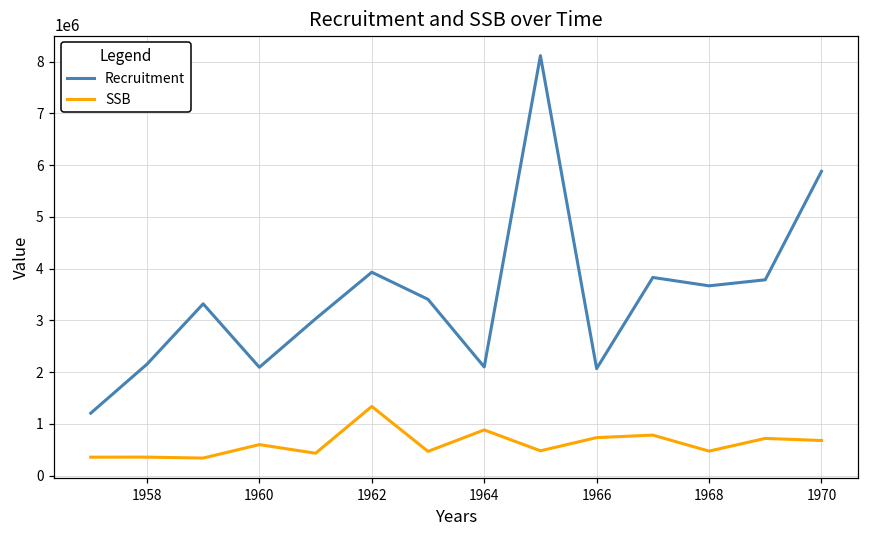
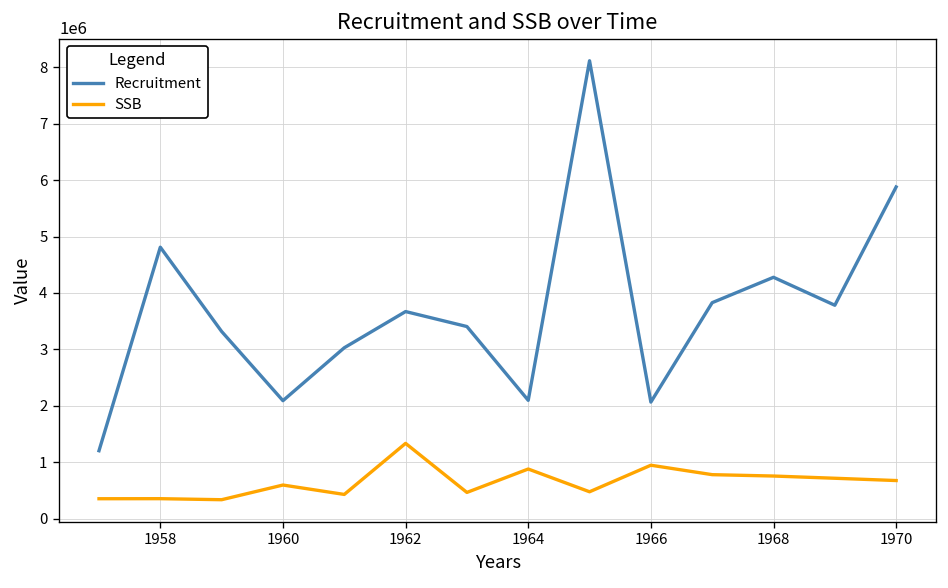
  {
    "Recruitment": {
-     "1958": 2200000,
+     "1958": 4800000,
      "1960": 2100000,
-     "1962": 3900000,
+     "1962": 3700000,
      "1964": 2100000,
      "1966": 2100000,
-     "1968": 3700000,
+     "1968": 4300000,
      "1970": 5900000
    },
    "SSB": {
      "1958": 400000,
      "1960": 600000,
      "1962": 1300000,
      "1964": 900000,
-     "1966": 700000,
-     "1968": 500000,
+     "1966": 900000,
+     "1968": 800000,
      "1970": 700000
    }
  }
